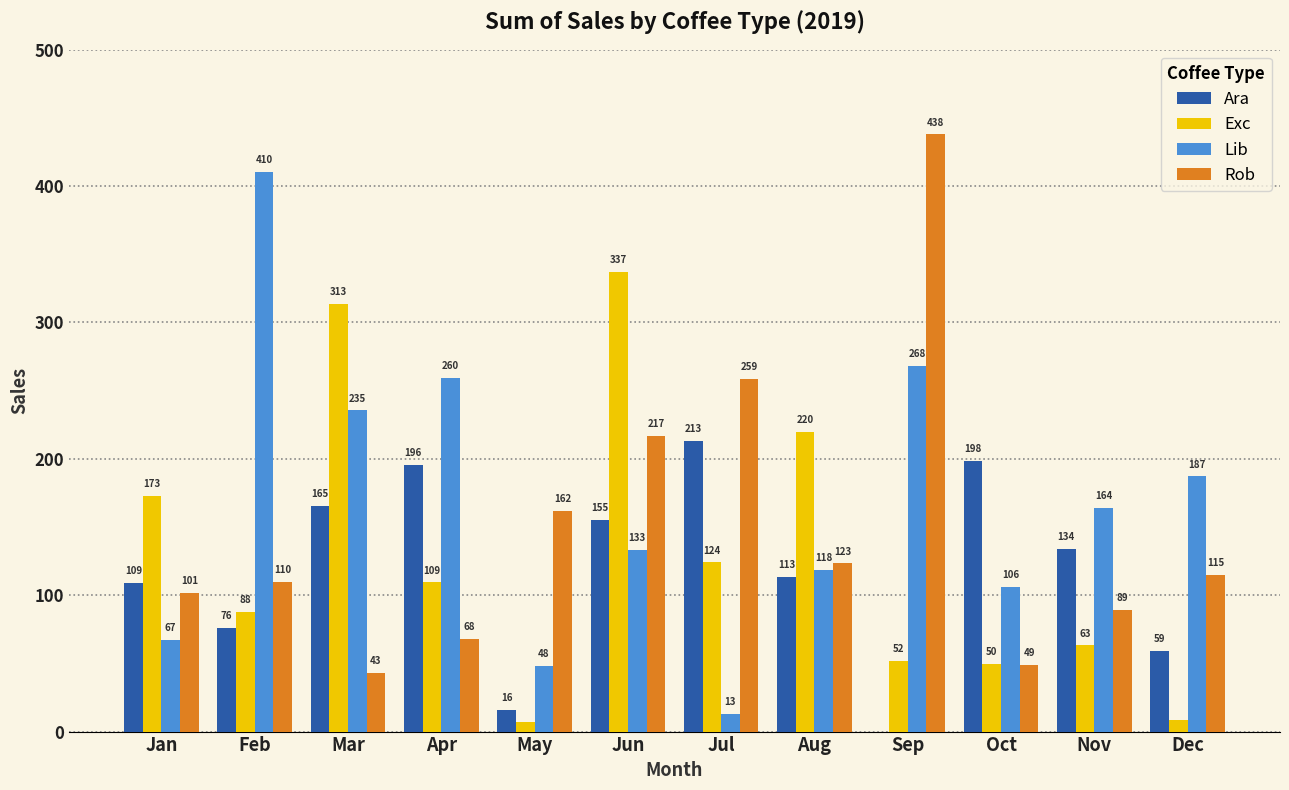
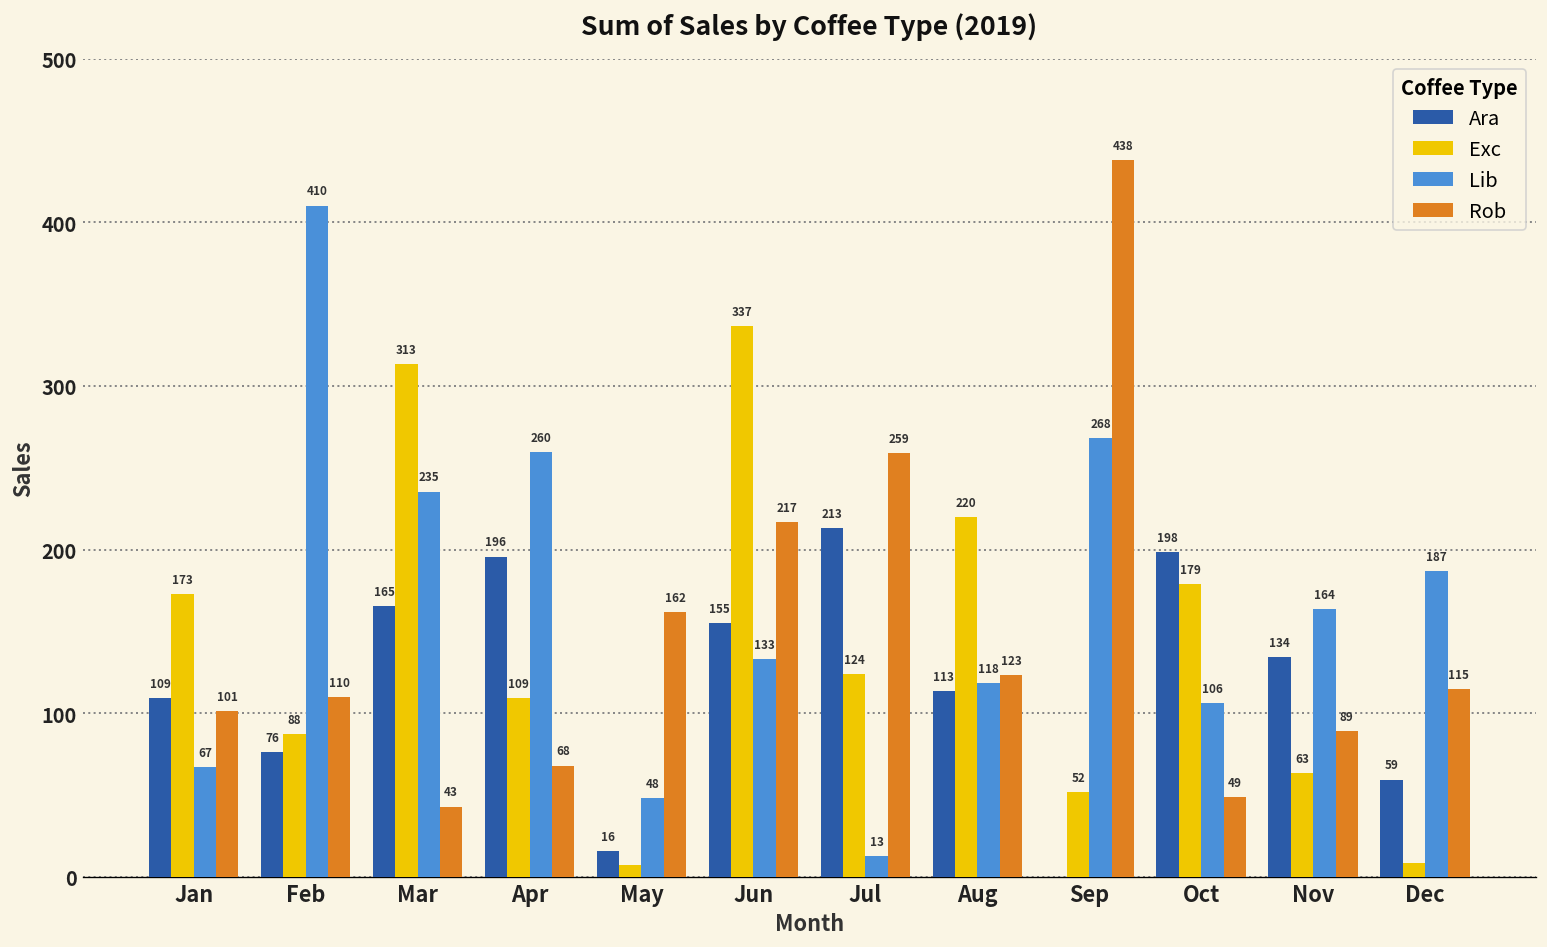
  {
    "Ara": {
      "Jan": 109,
      "Feb": 76,
      "Mar": 165,
      "Apr": 196,
      "May": 16,
      "Jun": 155,
      "Jul": 213,
      "Aug": 113,
      "Oct": 198,
      "Nov": 134,
      "Dec": 59
    },
    "Exc": {
      "Jan": 173,
      "Feb": 88,
      "Mar": 313,
      "Apr": 109,
      "Jun": 337,
      "Jul": 124,
      "Aug": 220,
      "Sep": 52,
-     "Oct": 50,
+     "Oct": 179,
      "Nov": 63
    },
    "Lib": {
      "Jan": 67,
      "Feb": 410,
      "Mar": 235,
      "Apr": 260,
      "May": 48,
      "Jun": 133,
      "Jul": 13,
      "Aug": 118,
      "Sep": 268,
      "Oct": 106,
      "Nov": 164,
      "Dec": 187
    },
    "Rob": {
      "Jan": 101,
      "Feb": 110,
      "Mar": 43,
      "Apr": 68,
      "May": 162,
      "Jun": 217,
      "Jul": 259,
      "Aug": 123,
      "Sep": 438,
      "Oct": 49,
      "Nov": 89,
      "Dec": 115
    }
  }
